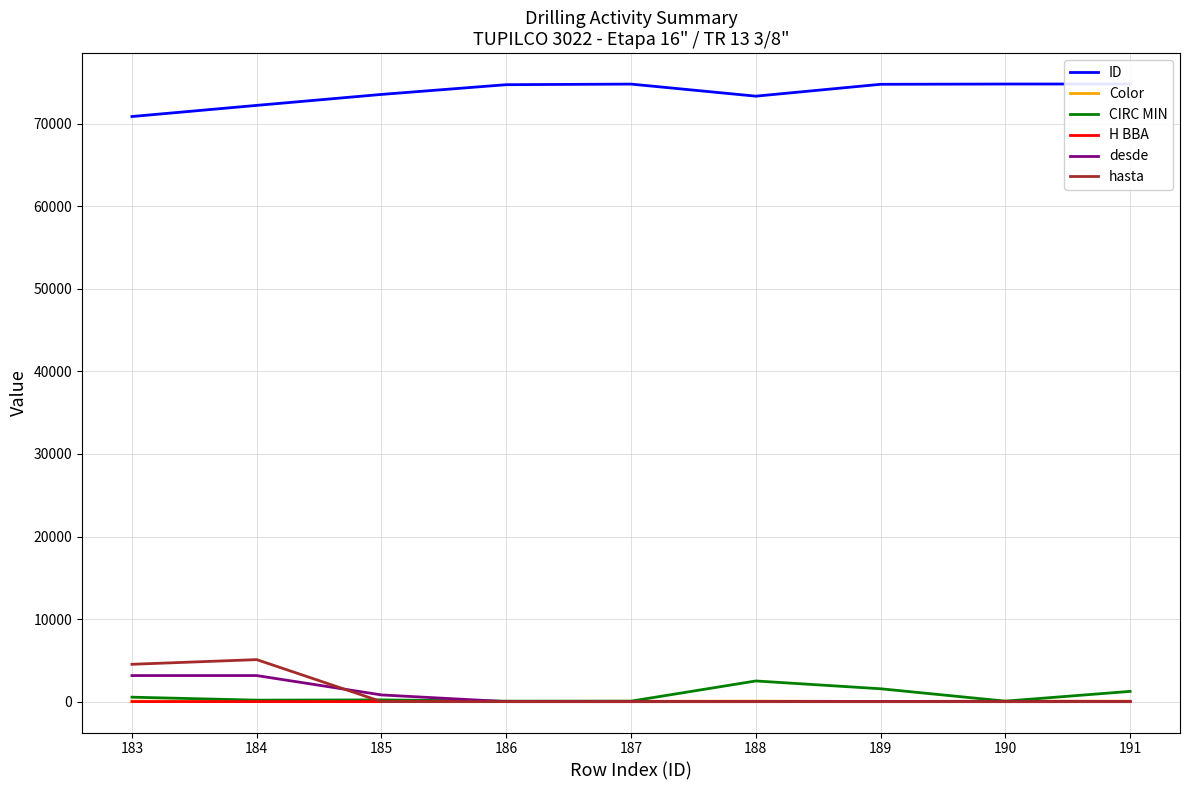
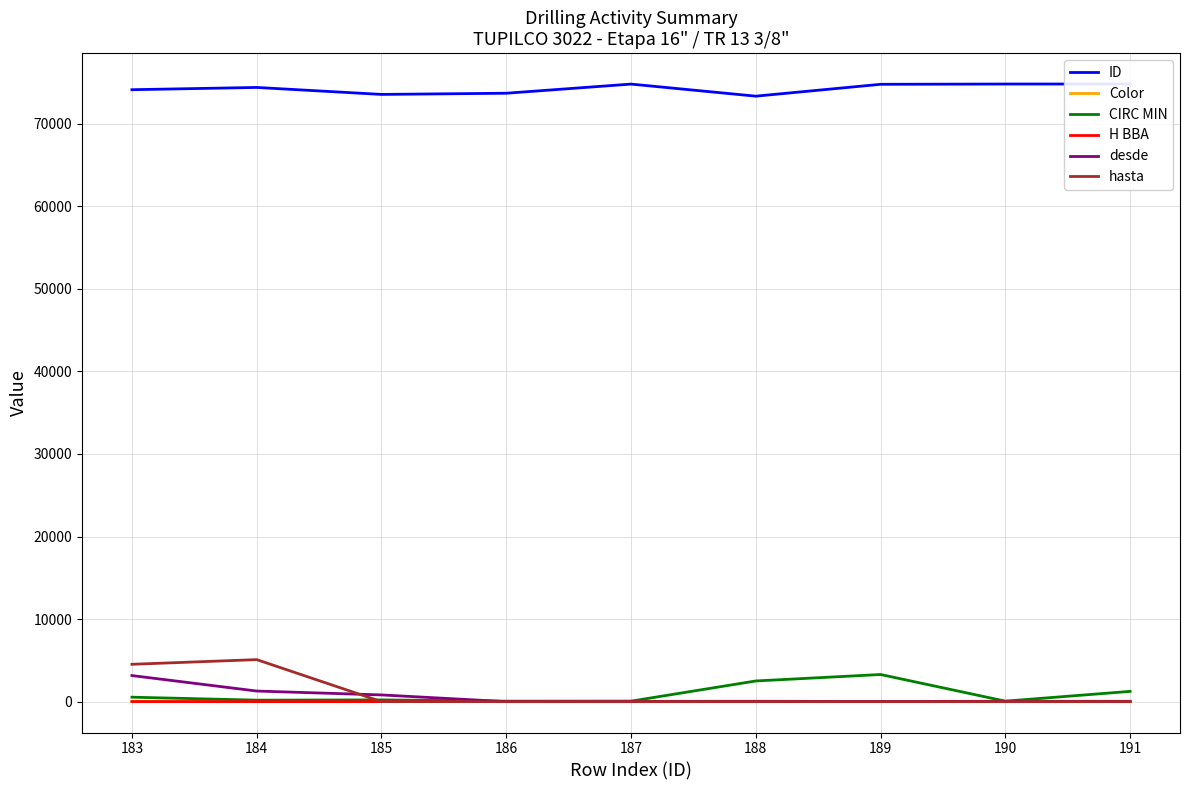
  {
    "ID": {
-     "183": 71000,
-     "184": 72000,
+     "183": 74000,
+     "184": 74000,
      "185": 74000,
-     "186": 75000,
+     "186": 74000,
      "187": 75000,
      "188": 73000,
      "189": 75000,
      "190": 75000
    },
    "CIRC MIN": {
      "183": 1000,
      "188": 3000,
-     "189": 2000,
+     "189": 3000,
      "191": 1000
    },
    "desde": {
      "183": 3000,
-     "184": 3000,
+     "184": 1000,
      "185": 1000
    },
    "hasta": {
      "183": 5000,
      "184": 5000
    }
  }
